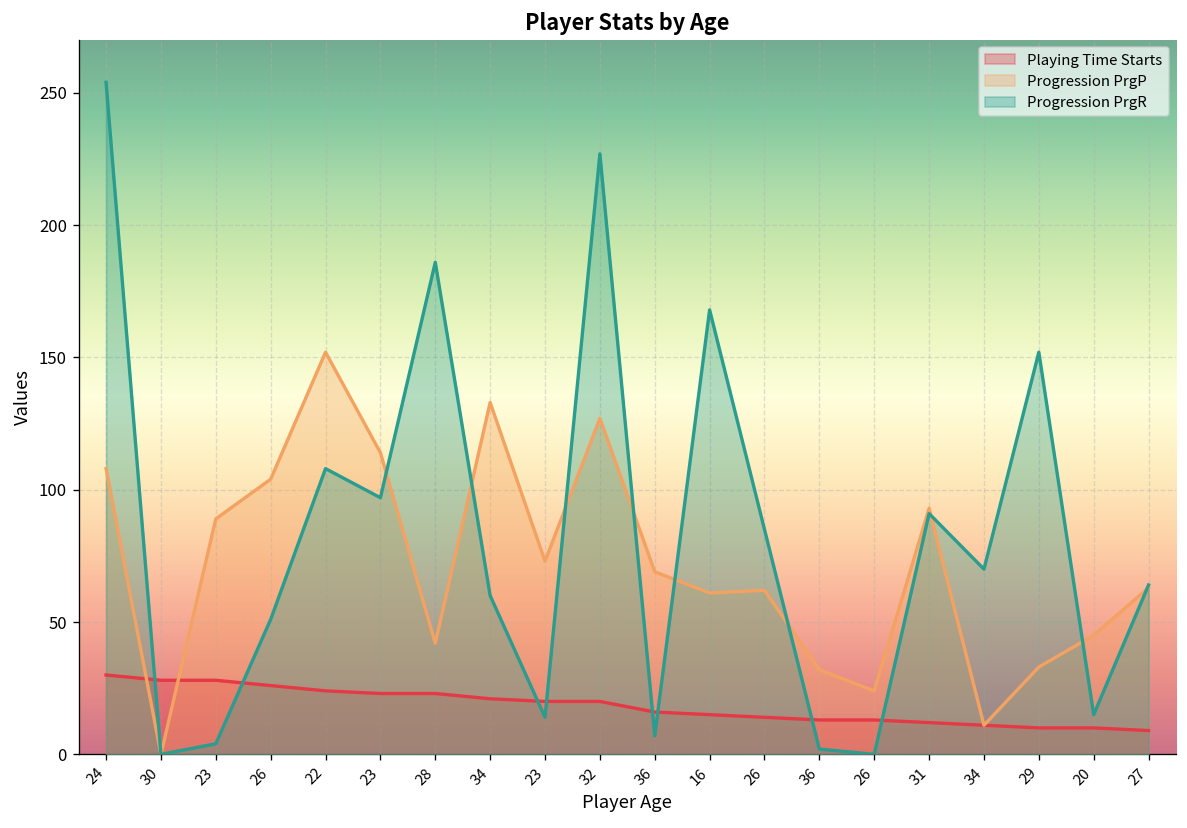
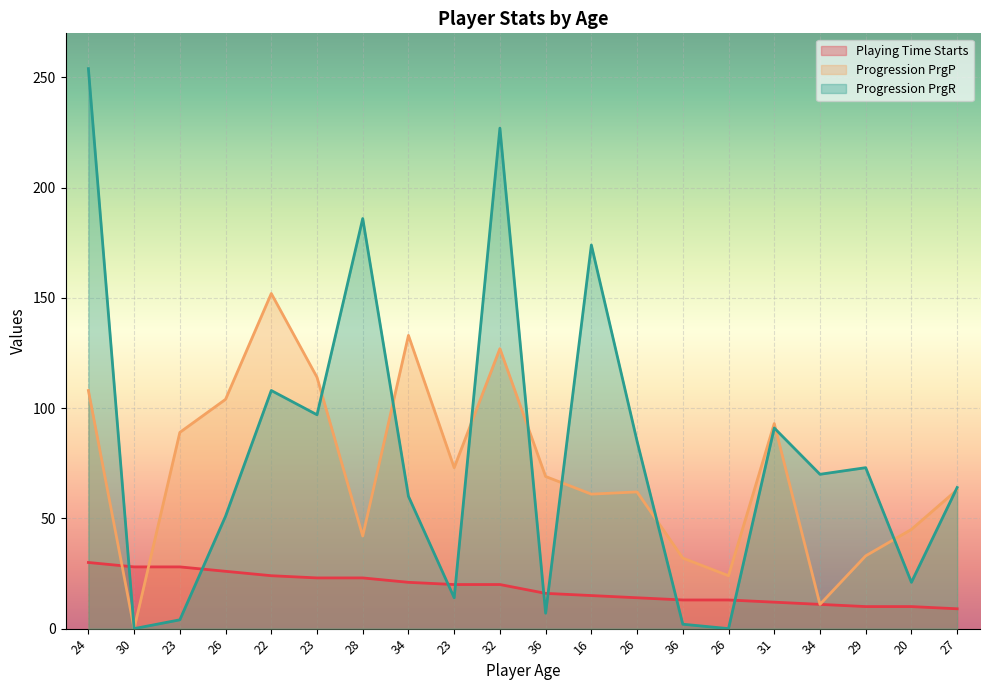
  {
    "Progression PrgR": {
      "24": 254,
      "22": 108,
      "28": 186,
      "32": 227,
-     "16": 168,
+     "16": 174,
      "31": 91,
-     "29": 152,
-     "20": 15
+     "29": 73,
+     "20": 21
    }
  }
